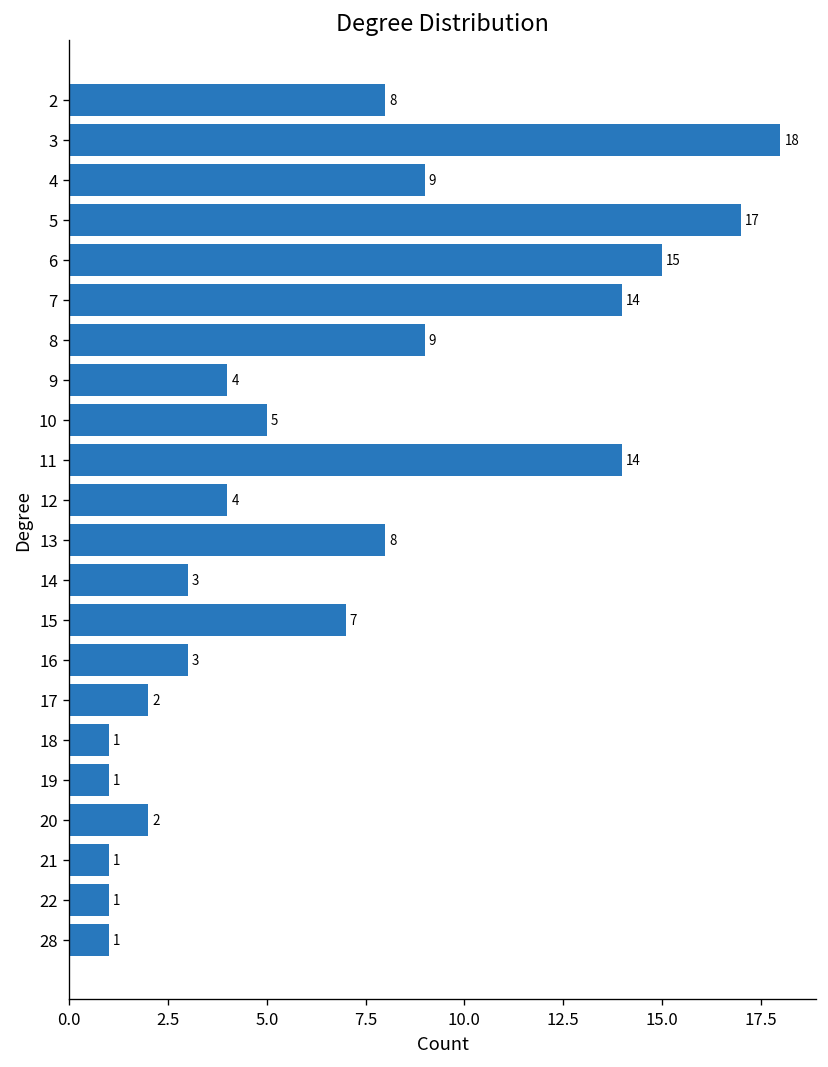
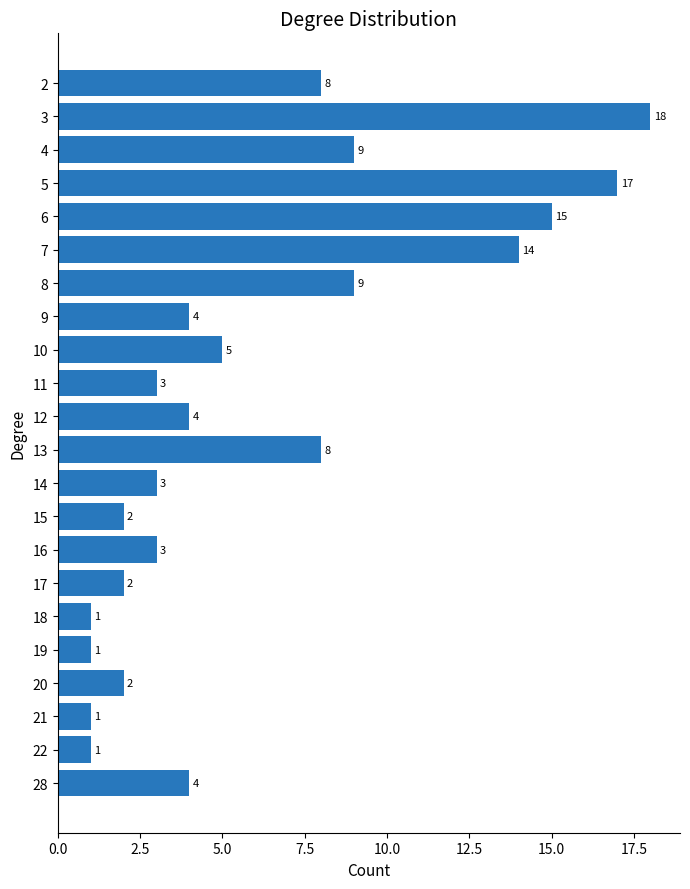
  {
    "2": 8,
    "3": 18,
    "4": 9,
    "5": 17,
    "6": 15,
    "7": 14,
    "8": 9,
    "9": 4,
    "10": 5,
-   "11": 14,
+   "11": 3,
    "12": 4,
    "13": 8,
    "14": 3,
-   "15": 7,
+   "15": 2,
    "16": 3,
    "17": 2,
    "18": 1,
    "19": 1,
    "20": 2,
    "21": 1,
    "22": 1,
-   "28": 1
+   "28": 4
  }
